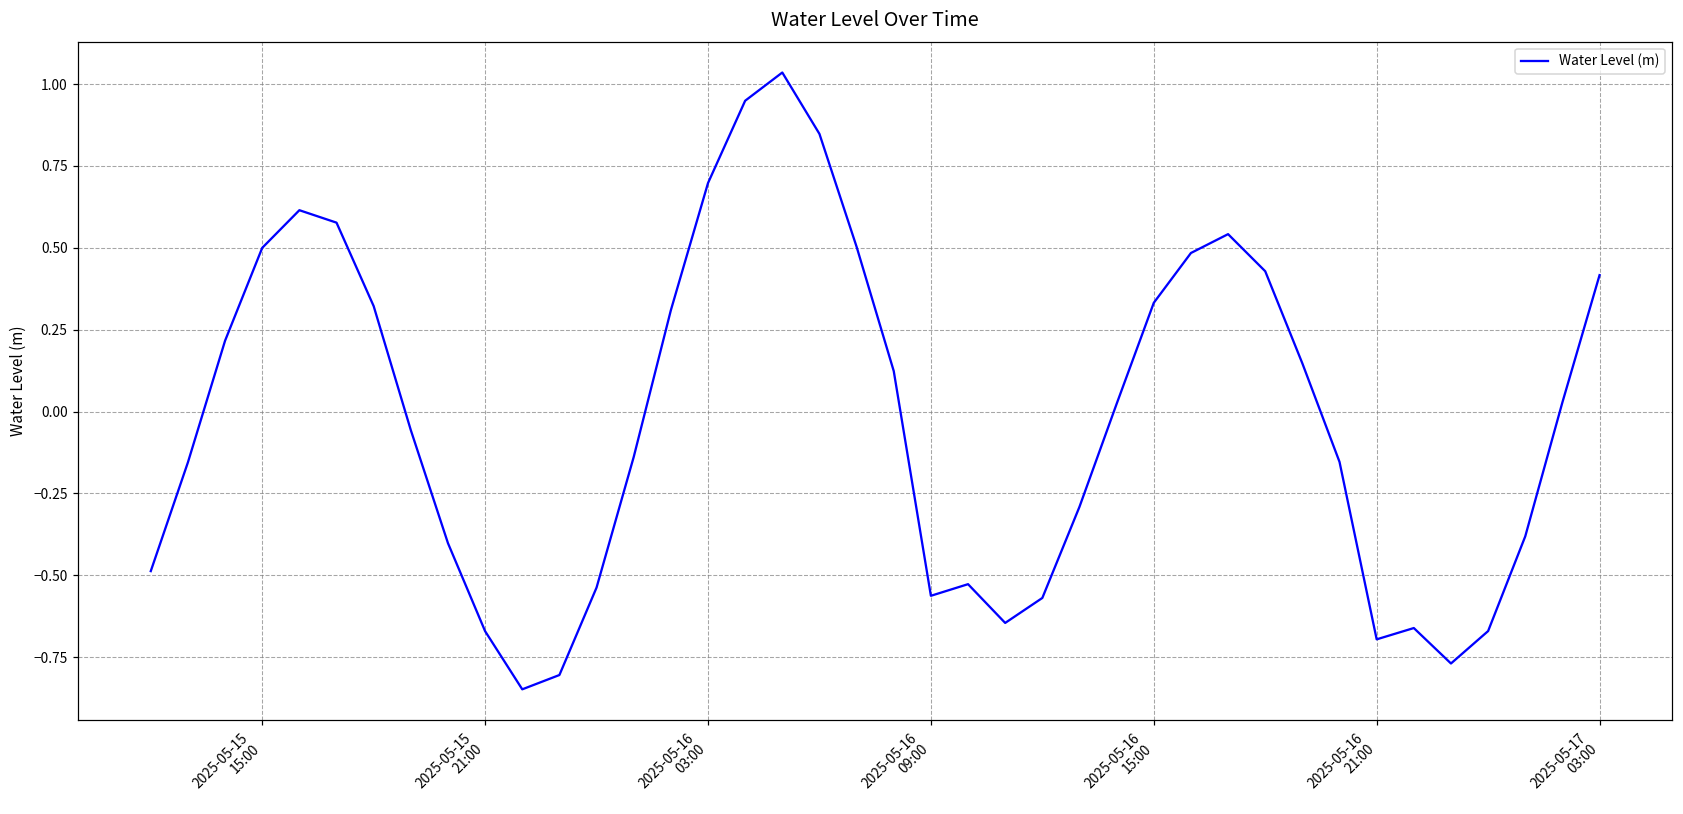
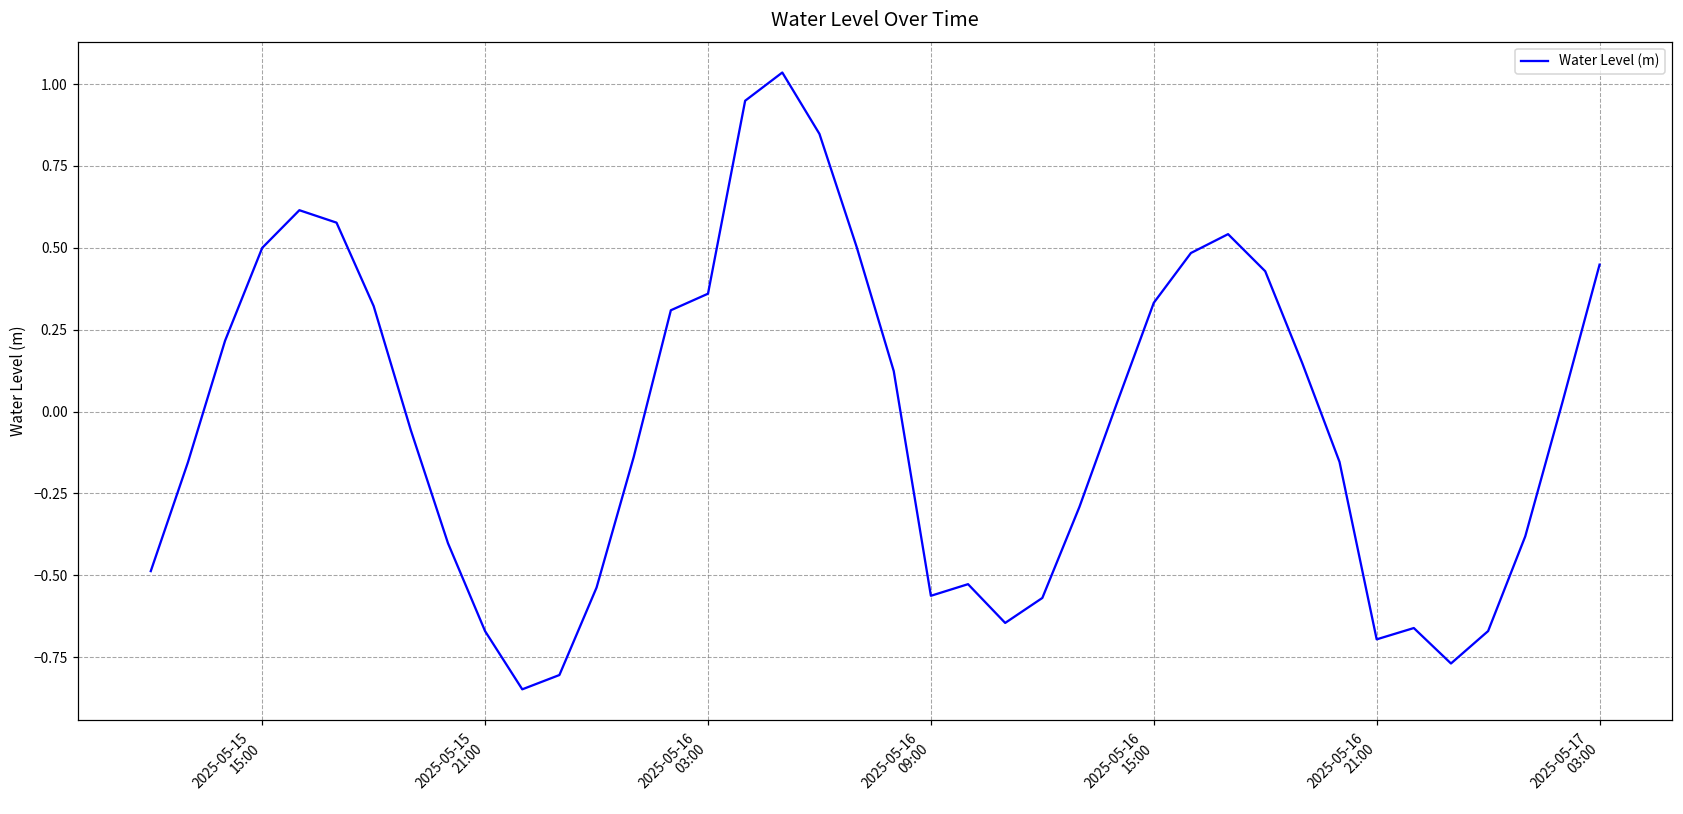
  {
    "2025-05-15 15:00": 0.50,
    "2025-05-15 21:00": -0.67,
-   "2025-05-16 03:00": 0.70,
+   "2025-05-16 03:00": 0.36,
    "2025-05-16 09:00": -0.56,
    "2025-05-16 15:00": 0.33,
    "2025-05-16 21:00": -0.70,
-   "2025-05-17 03:00": 0.42
+   "2025-05-17 03:00": 0.45
  }
